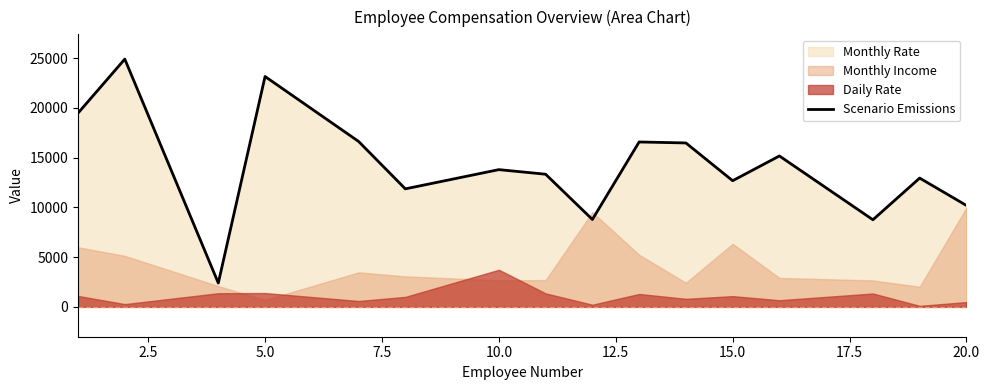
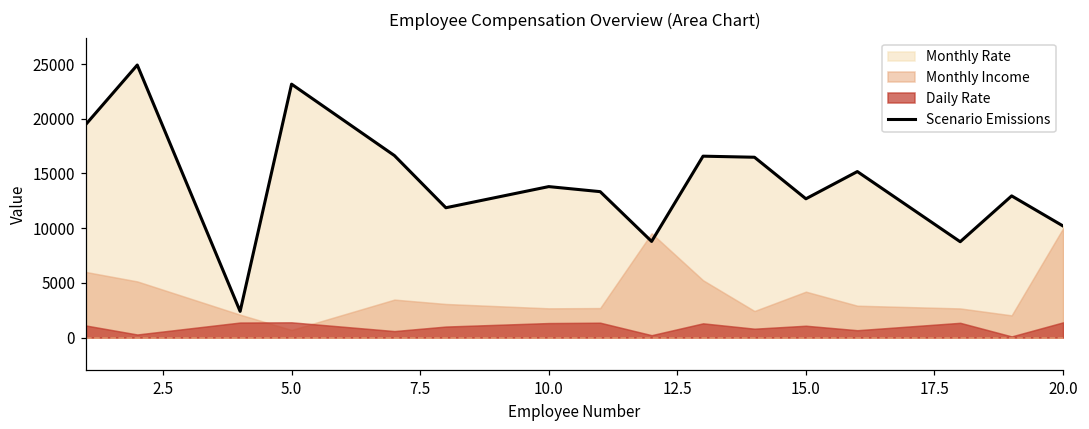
  {
    "Monthly Rate": {
      "5.0": 23000,
      "10.0": 14000,
      "15.0": 13000
    },
    "Monthly Income": {
      "5.0": 1000,
      "10.0": 3000,
-     "15.0": 6000
+     "15.0": 4000
    },
    "Daily Rate": {
      "5.0": 1000,
-     "10.0": 4000,
+     "10.0": 1000,
      "15.0": 1000,
-     "20.0": 0
+     "20.0": 1000
    }
  }
